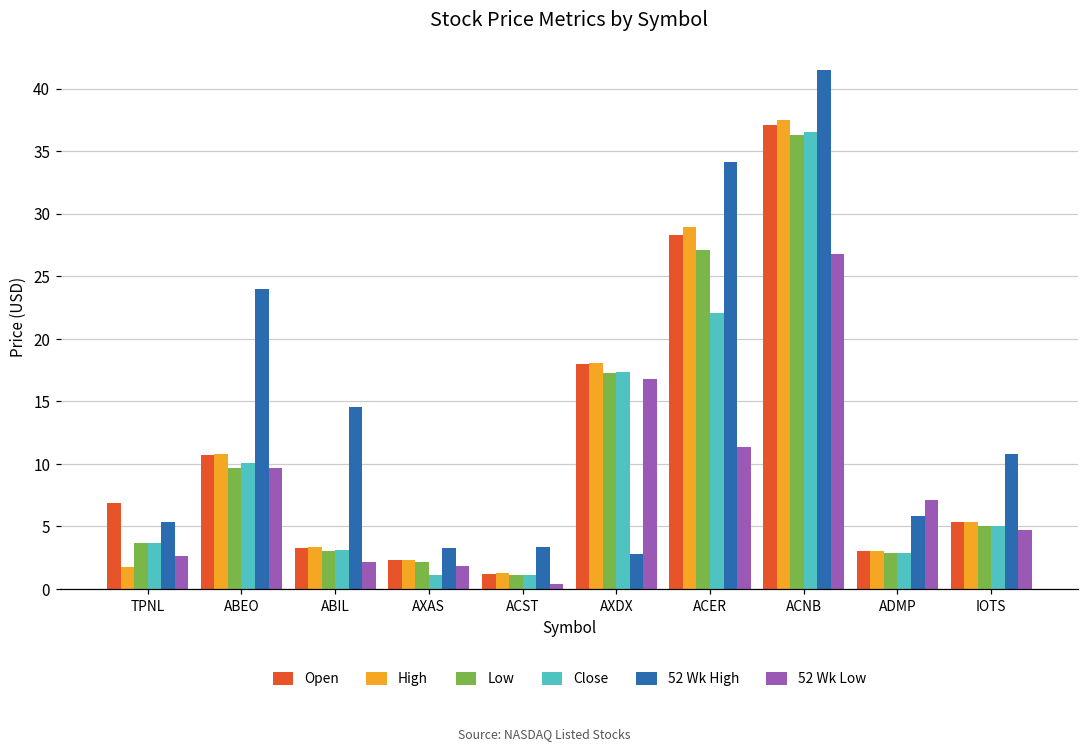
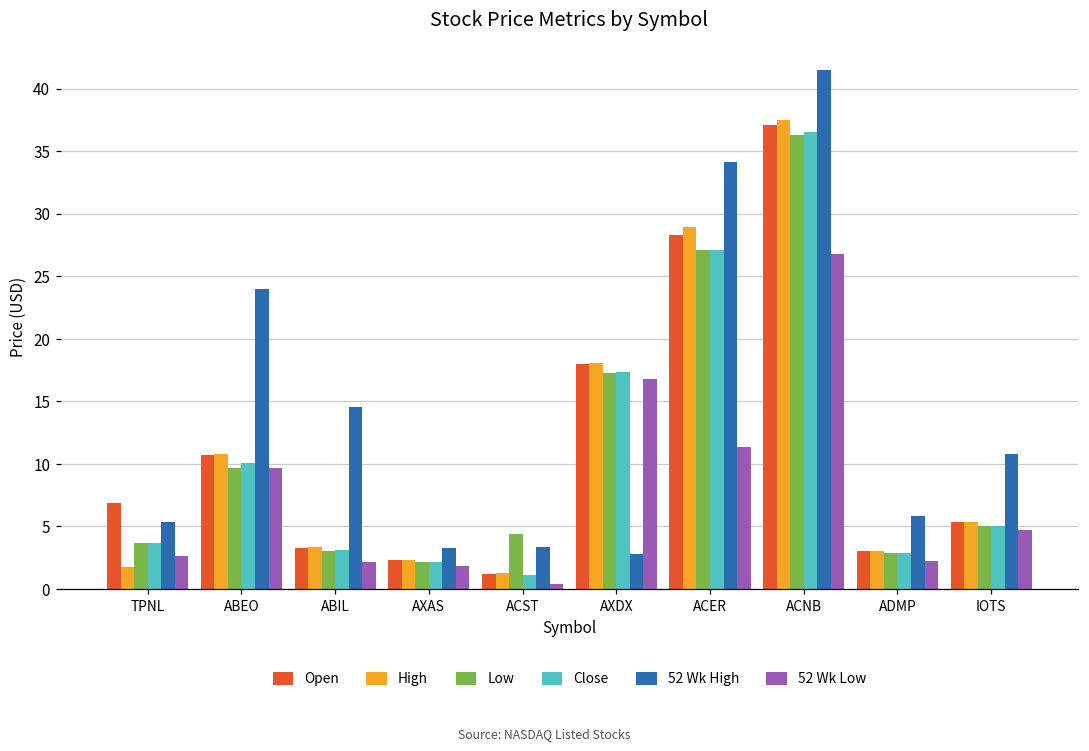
  {
    "Open": {
      "TPNL": 6.9,
      "ABEO": 10.7,
      "ABIL": 3.3,
      "AXAS": 2.3,
      "ACST": 1.2,
      "AXDX": 18.0,
      "ACER": 28.3,
      "ACNB": 37.1,
      "ADMP": 3.0,
      "IOTS": 5.3
    },
    "High": {
      "TPNL": 1.8,
      "ABEO": 10.8,
      "ABIL": 3.4,
      "AXAS": 2.3,
      "ACST": 1.3,
      "AXDX": 18.0,
      "ACER": 29.0,
      "ACNB": 37.5,
      "ADMP": 3.1,
      "IOTS": 5.4
    },
    "Low": {
      "TPNL": 3.7,
      "ABEO": 9.7,
      "ABIL": 3.0,
      "AXAS": 2.2,
-     "ACST": 1.1,
+     "ACST": 4.4,
      "AXDX": 17.2,
      "ACER": 27.1,
      "ACNB": 36.3,
      "ADMP": 2.9,
      "IOTS": 5.0
    },
    "Close": {
      "TPNL": 3.7,
      "ABEO": 10.0,
      "ABIL": 3.1,
-     "AXAS": 1.1,
+     "AXAS": 2.2,
      "ACST": 1.1,
      "AXDX": 17.4,
-     "ACER": 22.1,
+     "ACER": 27.1,
      "ACNB": 36.6,
      "ADMP": 2.9,
      "IOTS": 5.0
    },
    "52 Wk High": {
      "TPNL": 5.3,
      "ABEO": 24.0,
      "ABIL": 14.6,
      "AXAS": 3.3,
      "ACST": 3.4,
      "AXDX": 2.8,
      "ACER": 34.1,
      "ACNB": 41.5,
      "ADMP": 5.9,
      "IOTS": 10.8
    },
    "52 Wk Low": {
      "TPNL": 2.6,
      "ABEO": 9.7,
      "ABIL": 2.1,
      "AXAS": 1.9,
      "ACST": 0.4,
      "AXDX": 16.8,
      "ACER": 11.4,
      "ACNB": 26.8,
-     "ADMP": 7.1,
+     "ADMP": 2.2,
      "IOTS": 4.7
    }
  }
